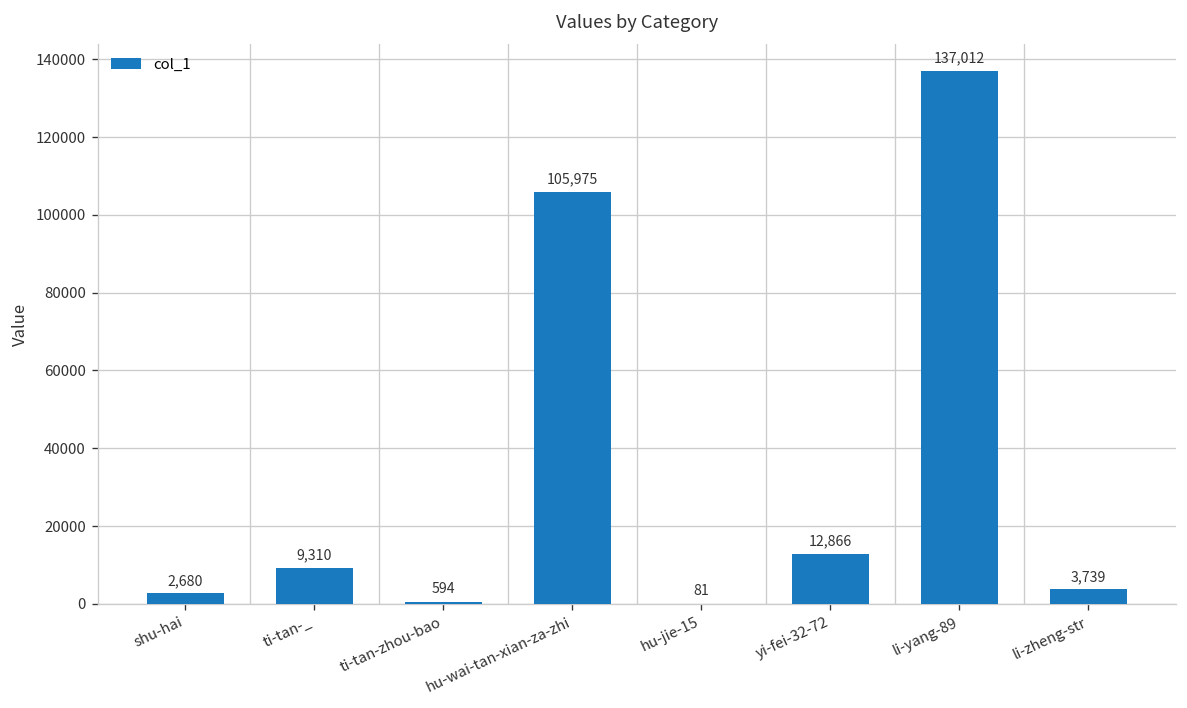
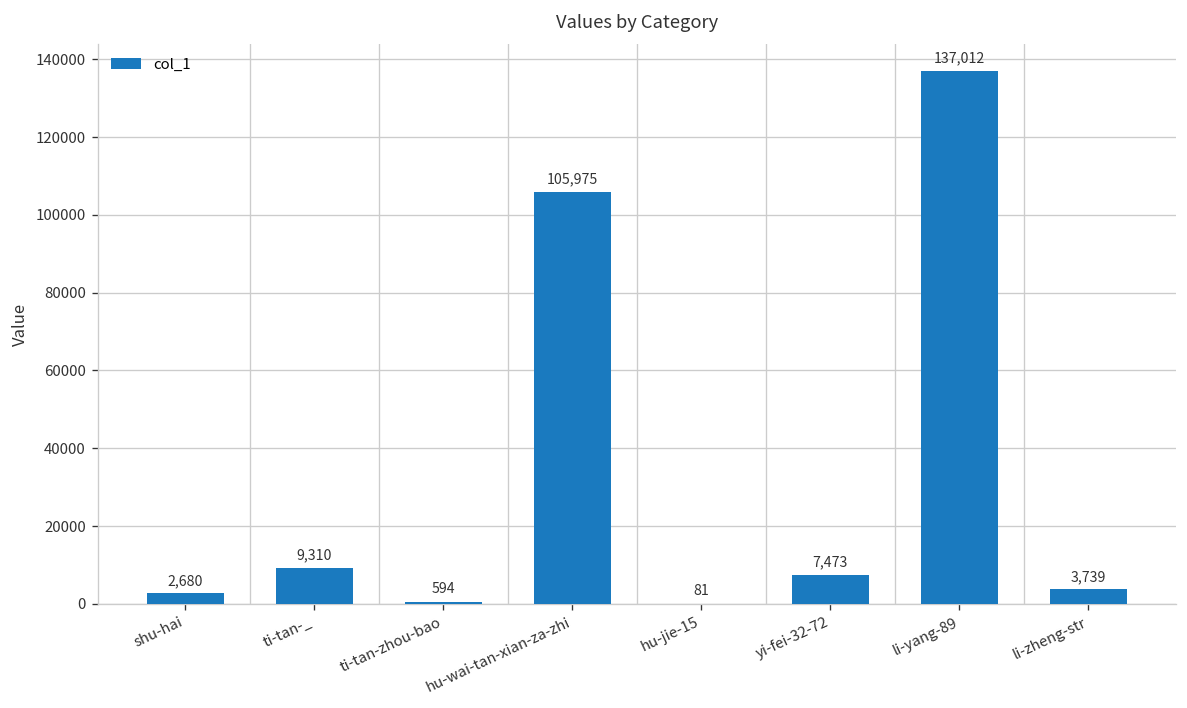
  {
    "shu-hai": "2,680",
    "ti-tan-_": "9,310",
    "ti-tan-zhou-bao": "594",
    "hu-wai-tan-xian-za-zhi": "105,975",
    "hu-jie-15": "81",
-   "yi-fei-32-72": "12,866",
+   "yi-fei-32-72": "7,473",
    "li-yang-89": "137,012",
    "li-zheng-str": "3,739"
  }
